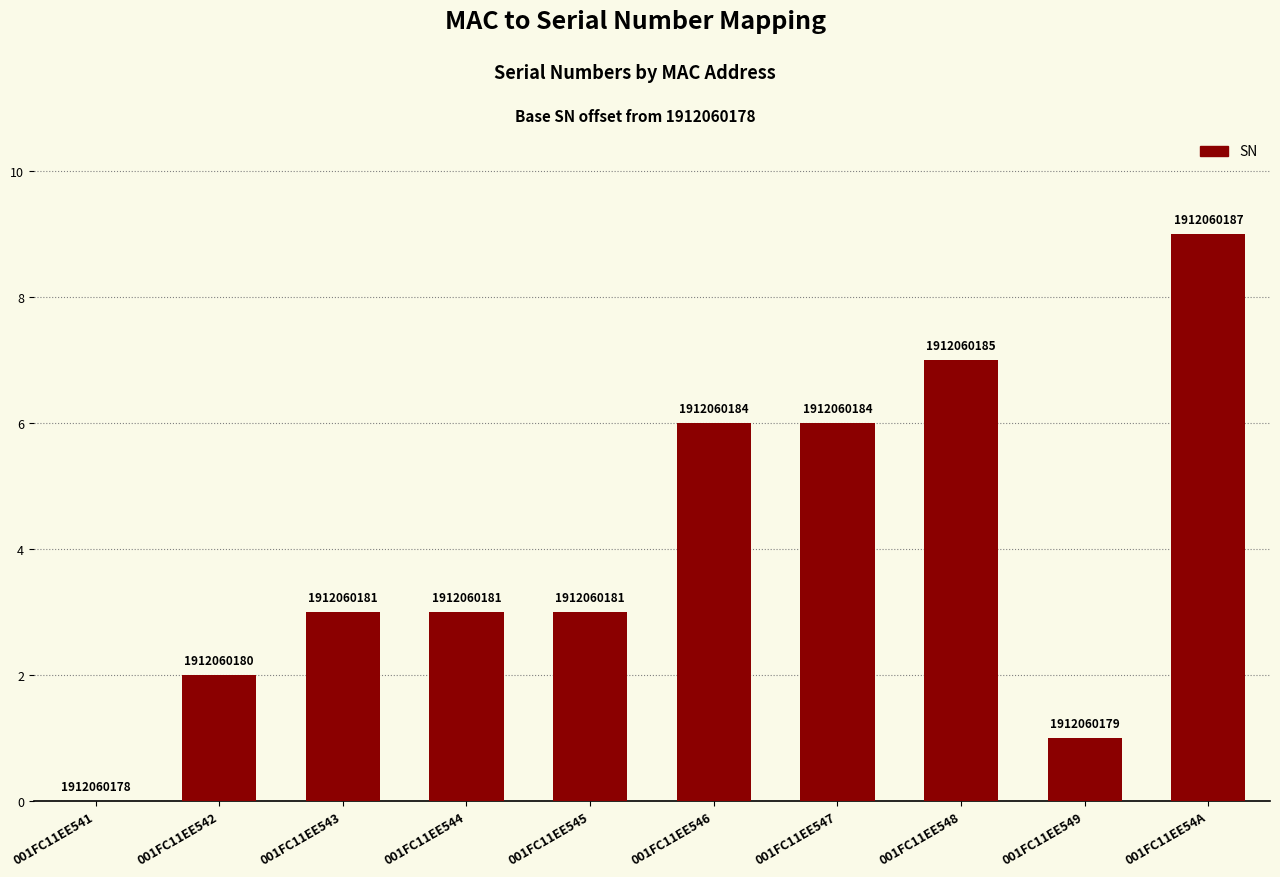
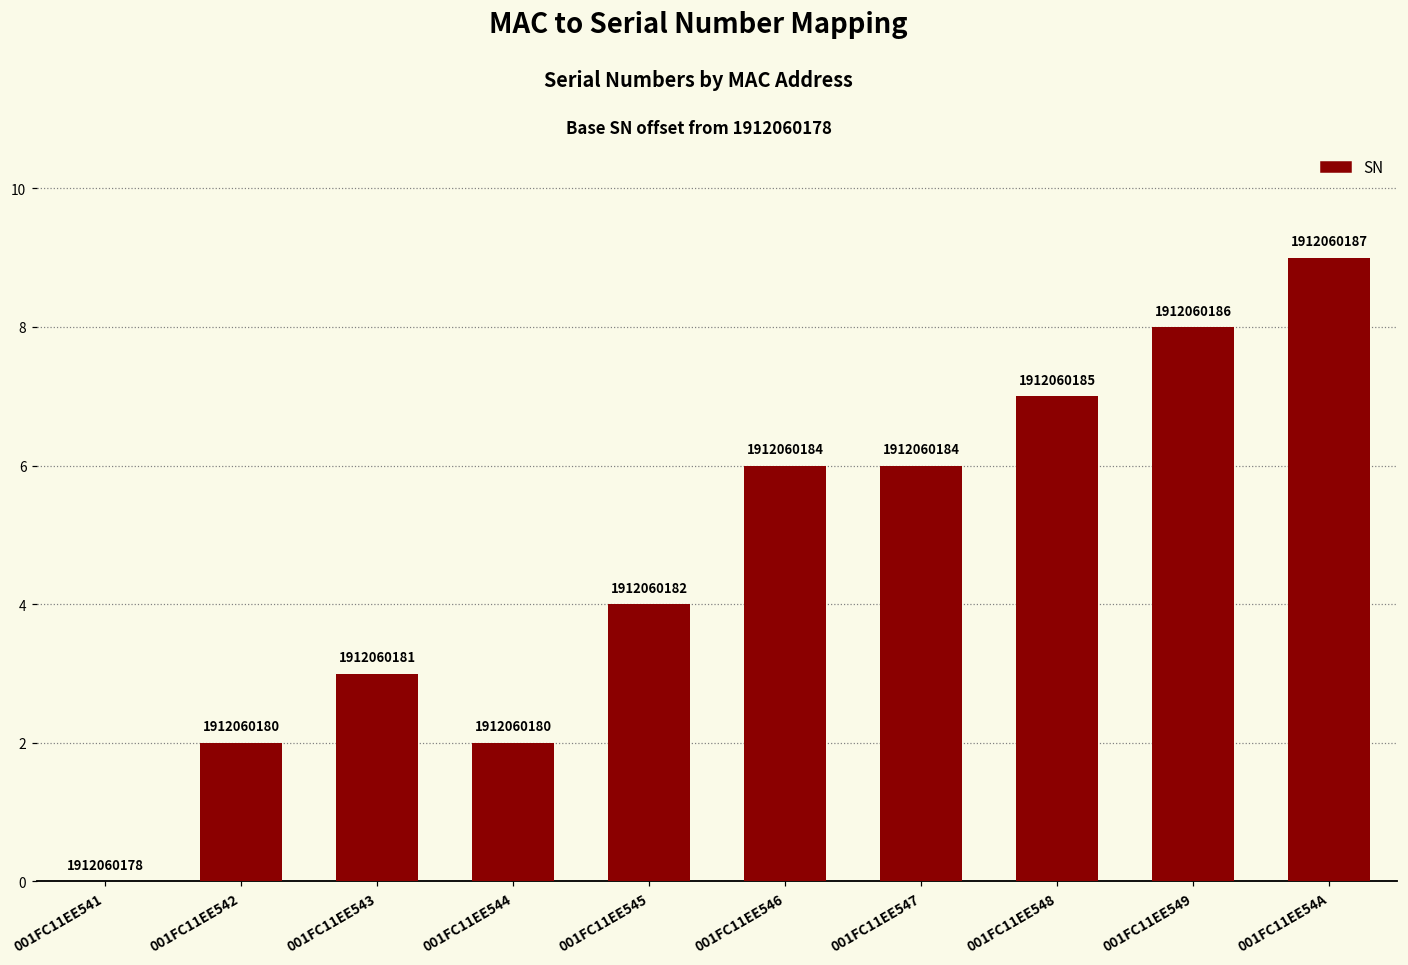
  {
-   "001FC11EE544": 1912060181,
-   "001FC11EE545": 1912060181,
-   "001FC11EE549": 1912060179
+   "001FC11EE544": 1912060180,
+   "001FC11EE545": 1912060182,
+   "001FC11EE549": 1912060186
  }
